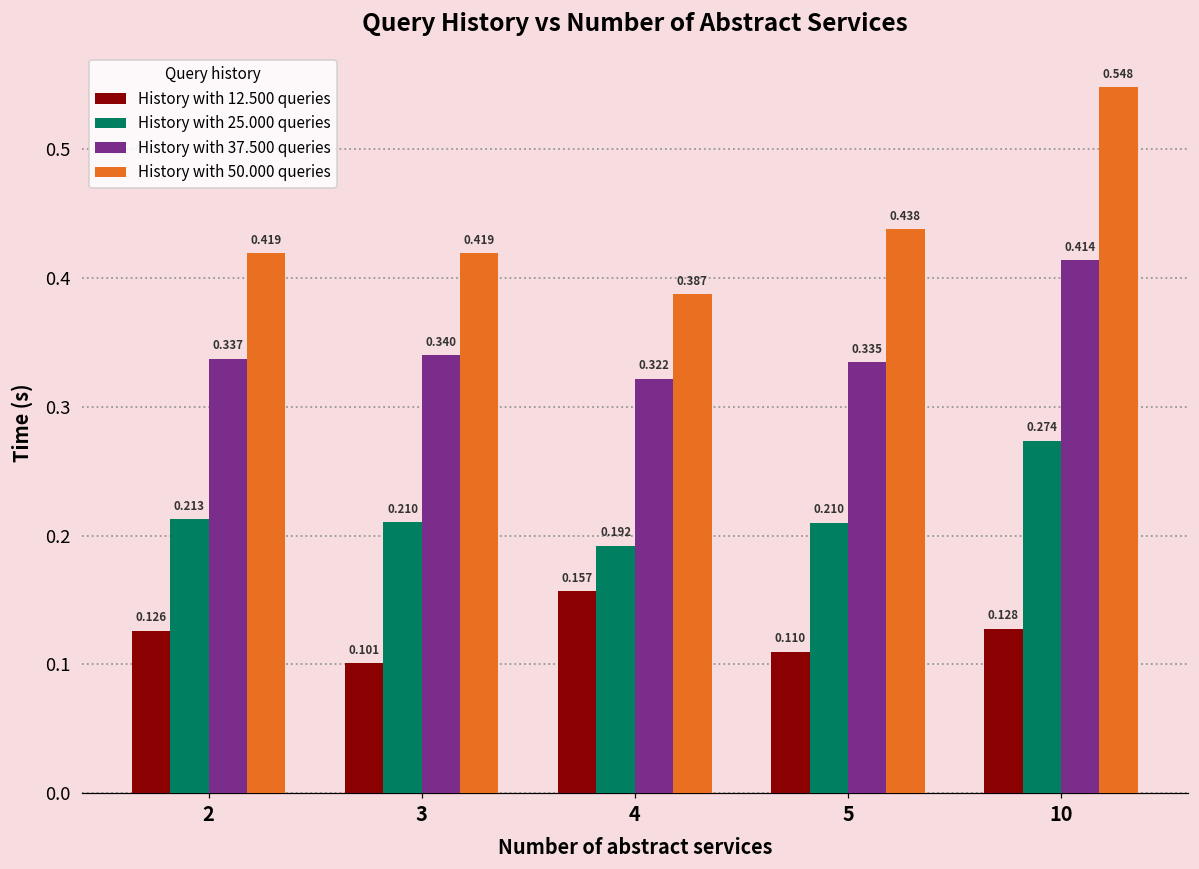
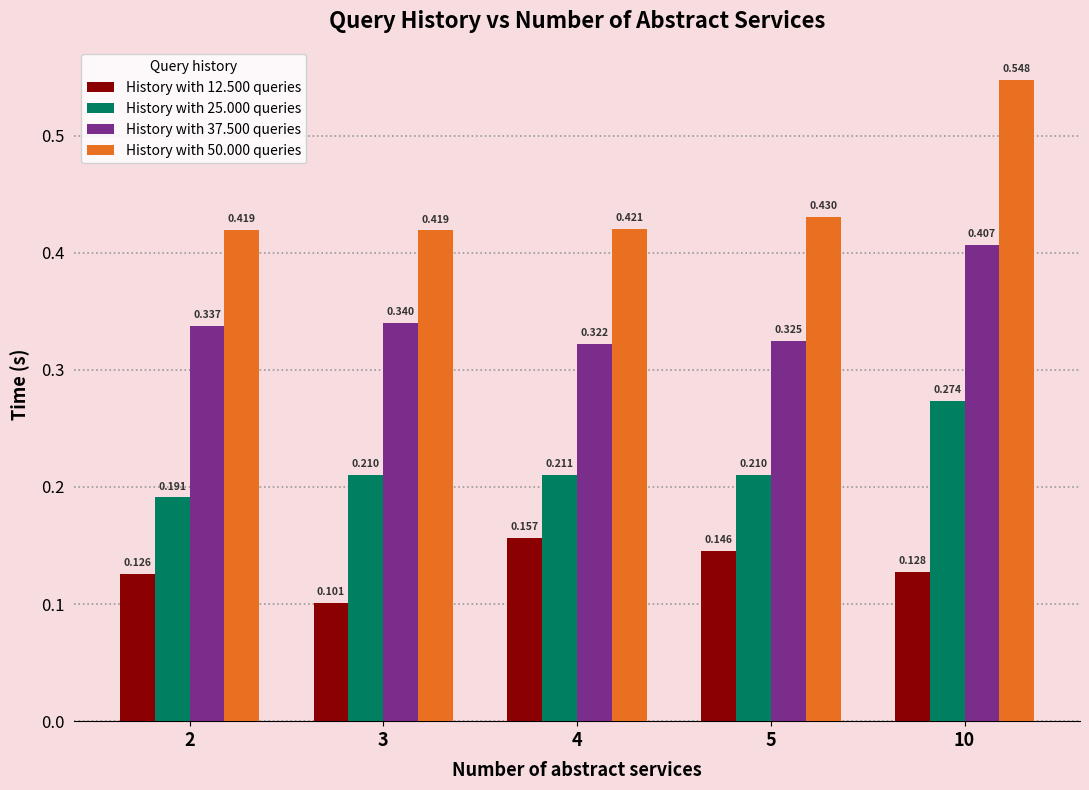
  {
    "History with 12.500 queries": {
      "2": 0.126,
      "3": 0.101,
      "4": 0.157,
-     "5": 0.110,
+     "5": 0.146,
      "10": 0.128
    },
    "History with 25.000 queries": {
-     "2": 0.213,
+     "2": 0.191,
      "3": 0.210,
-     "4": 0.192,
+     "4": 0.211,
      "5": 0.210,
      "10": 0.274
    },
    "History with 37.500 queries": {
      "2": 0.337,
      "3": 0.340,
      "4": 0.322,
-     "5": 0.335,
-     "10": 0.414
+     "5": 0.325,
+     "10": 0.407
    },
    "History with 50.000 queries": {
      "2": 0.419,
      "3": 0.419,
-     "4": 0.387,
-     "5": 0.438,
+     "4": 0.421,
+     "5": 0.430,
      "10": 0.548
    }
  }
